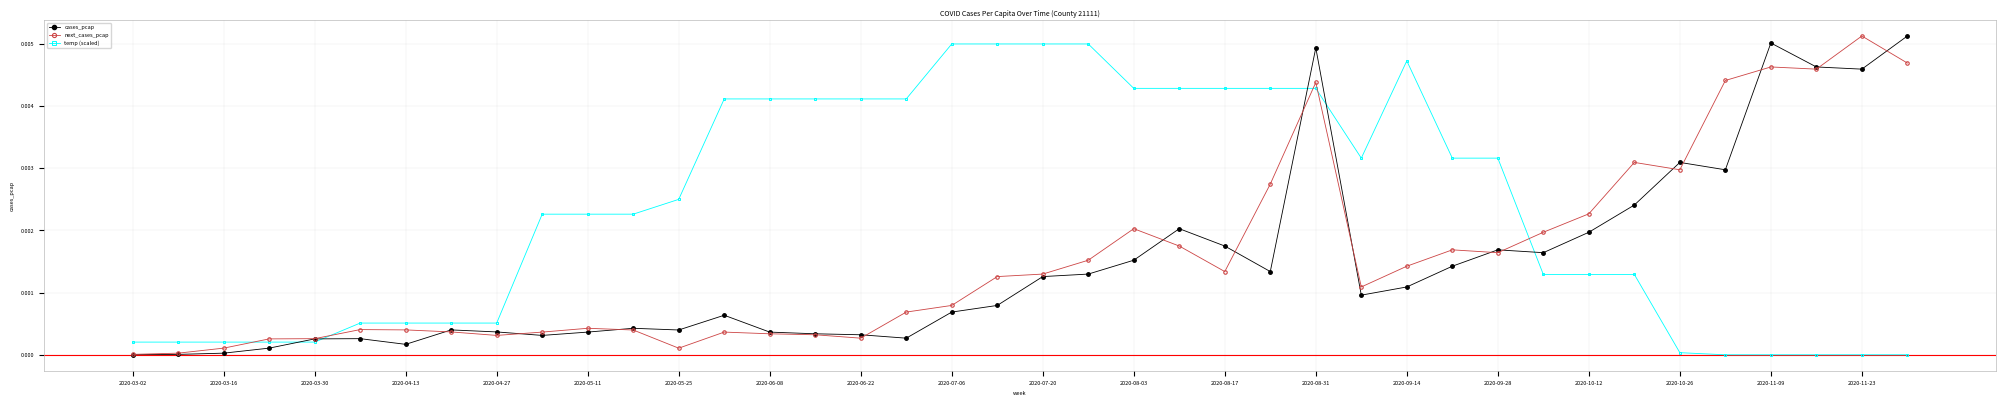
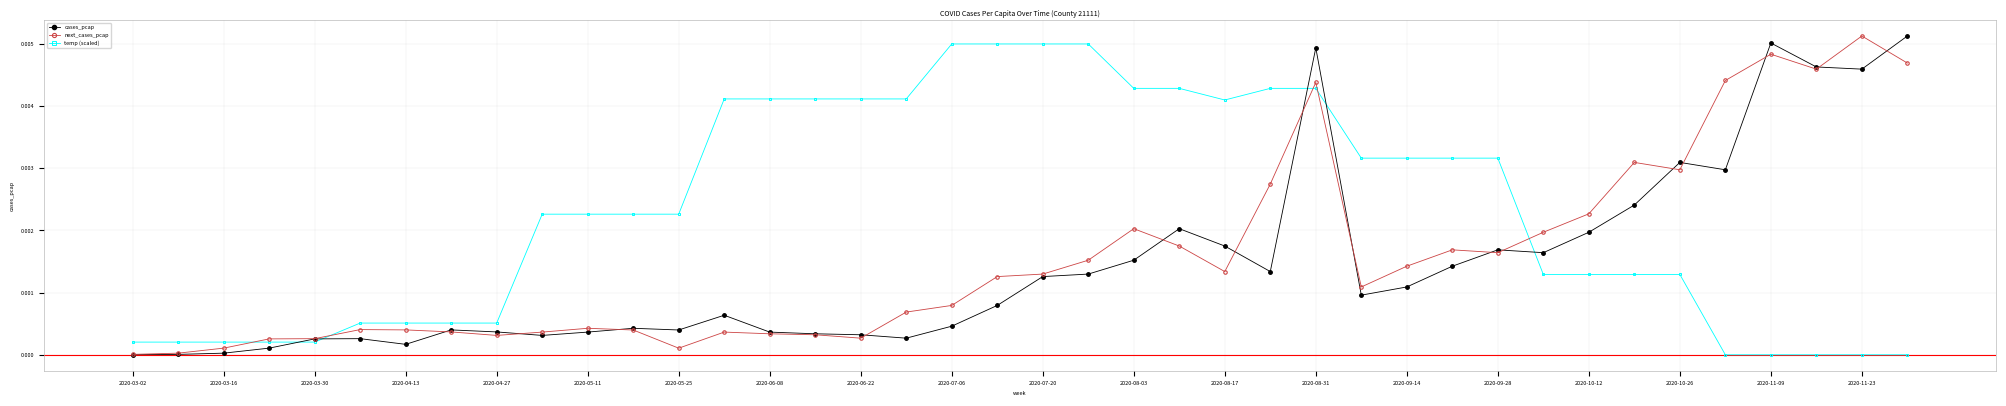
  {
    "cases_pcap": {
      "2020-03-16": 0.0000,
      "2020-04-13": 0.0002,
      "2020-04-27": 0.0004,
      "2020-05-11": 0.0004,
      "2020-05-25": 0.0004,
      "2020-06-22": 0.0003,
-     "2020-07-06": 0.0007,
+     "2020-07-06": 0.0005,
      "2020-08-03": 0.0015,
      "2020-08-17": 0.0017,
      "2020-08-31": 0.0049,
      "2020-09-14": 0.0011,
      "2020-09-28": 0.0017,
      "2020-10-12": 0.0020,
      "2020-10-26": 0.0031,
      "2020-11-09": 0.0050,
      "2020-11-23": 0.0046
    },
    "next_cases_pcap": {
      "2020-03-16": 0.0001,
      "2020-04-13": 0.0004,
      "2020-04-27": 0.0003,
      "2020-05-11": 0.0004,
      "2020-05-25": 0.0001,
      "2020-06-22": 0.0003,
      "2020-07-06": 0.0008,
      "2020-08-03": 0.0020,
      "2020-08-17": 0.0013,
      "2020-08-31": 0.0044,
      "2020-09-14": 0.0014,
      "2020-09-28": 0.0016,
      "2020-10-12": 0.0023,
      "2020-10-26": 0.0030,
-     "2020-11-09": 0.0046,
+     "2020-11-09": 0.0048,
      "2020-11-23": 0.0051
    },
    "temp (scaled)": {
      "2020-03-02": 0.0002,
      "2020-03-16": 0.0002,
      "2020-03-30": 0.0002,
      "2020-04-13": 0.0005,
      "2020-04-27": 0.0005,
      "2020-05-11": 0.0023,
-     "2020-05-25": 0.0025,
+     "2020-05-25": 0.0023,
      "2020-06-08": 0.0041,
      "2020-06-22": 0.0041,
      "2020-07-06": 0.0050,
      "2020-07-20": 0.0050,
      "2020-08-03": 0.0043,
-     "2020-08-17": 0.0043,
+     "2020-08-17": 0.0041,
      "2020-08-31": 0.0043,
-     "2020-09-14": 0.0047,
+     "2020-09-14": 0.0032,
      "2020-09-28": 0.0032,
      "2020-10-12": 0.0013,
-     "2020-10-26": 0.0000,
+     "2020-10-26": 0.0013,
      "2020-11-09": 0.0000,
      "2020-11-23": 0.0000
    }
  }
